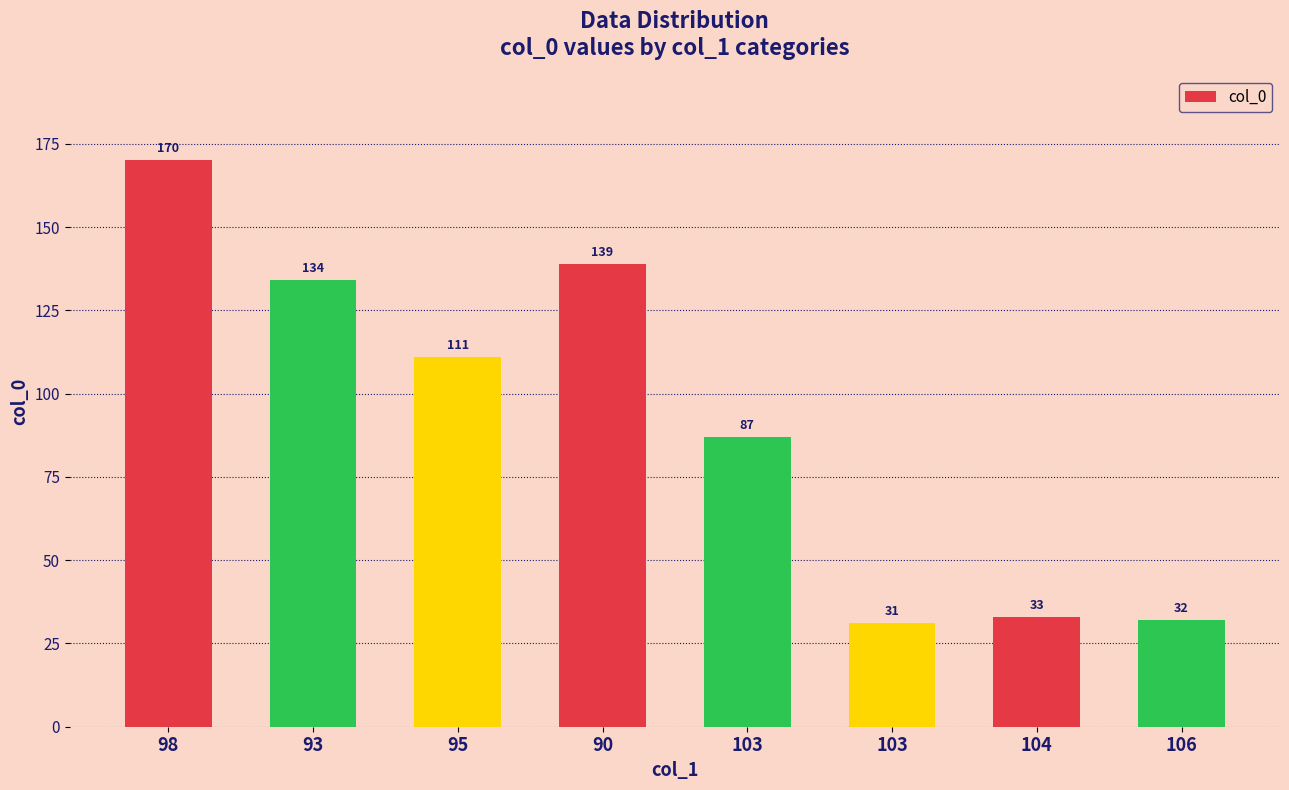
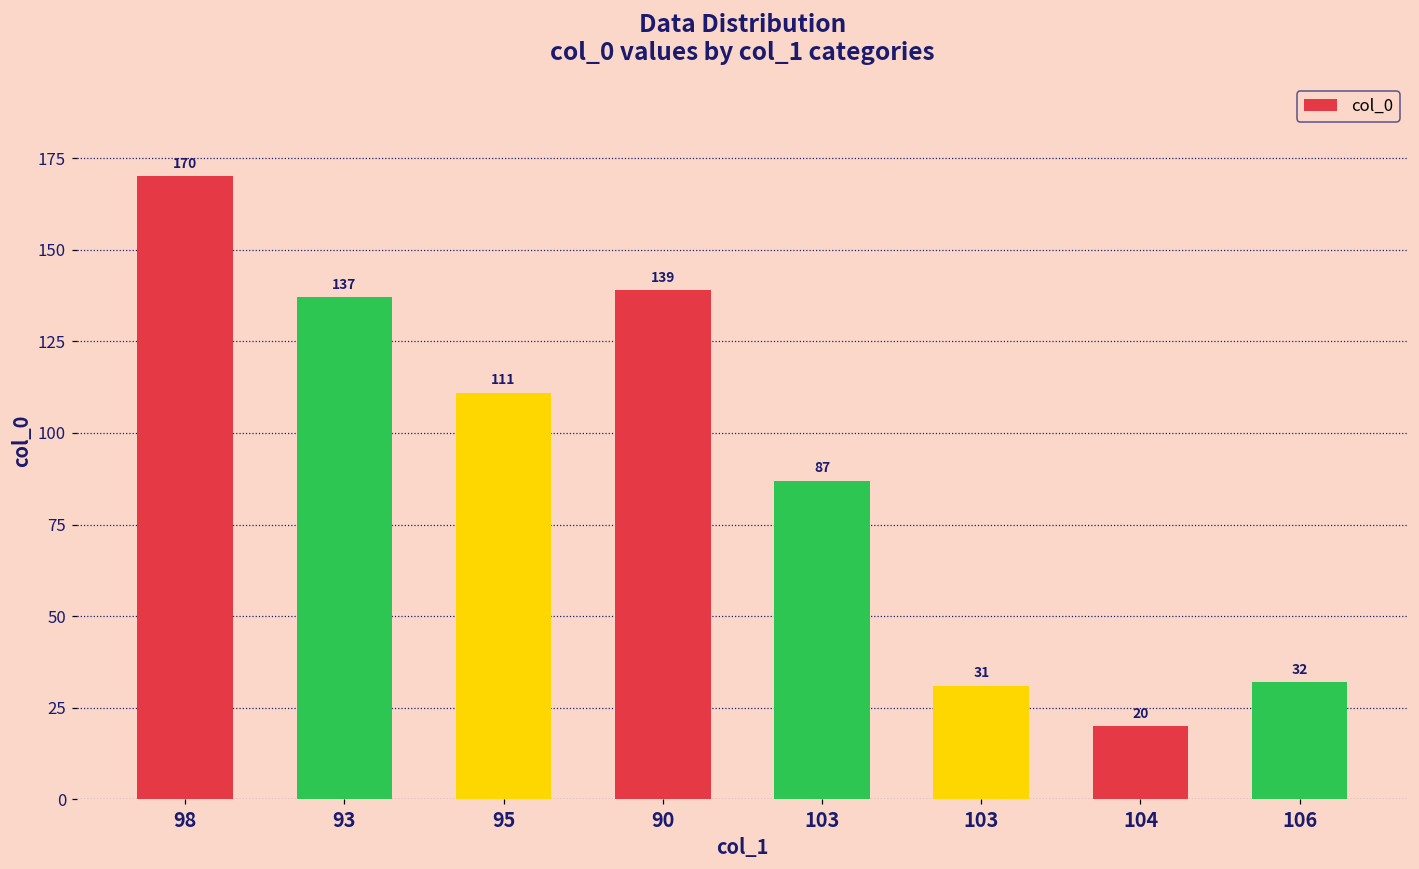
  {
    "98": 170,
-   "93": 134,
+   "93": 137,
    "95": 111,
    "90": 139,
-   "104": 33,
+   "104": 20,
    "106": 32
  }
